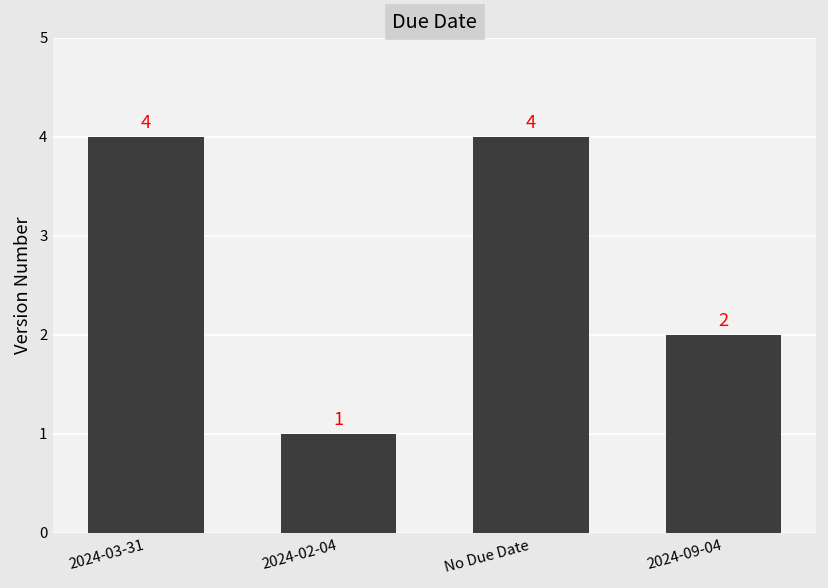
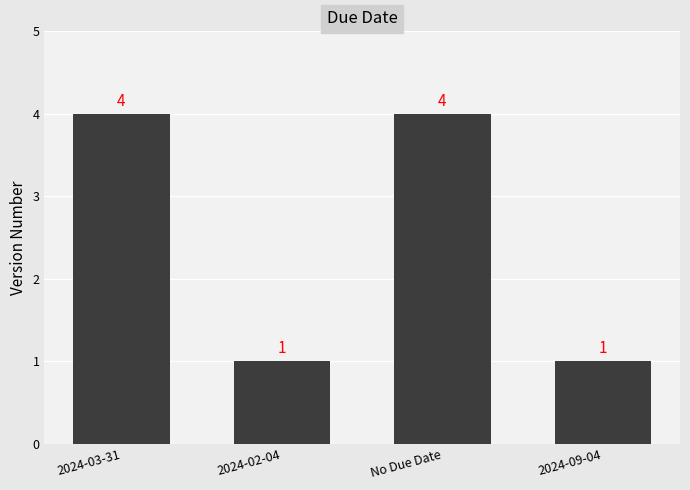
  {
    "2024-03-31": 4,
    "2024-02-04": 1,
    "No Due Date": 4,
-   "2024-09-04": 2
+   "2024-09-04": 1
  }
